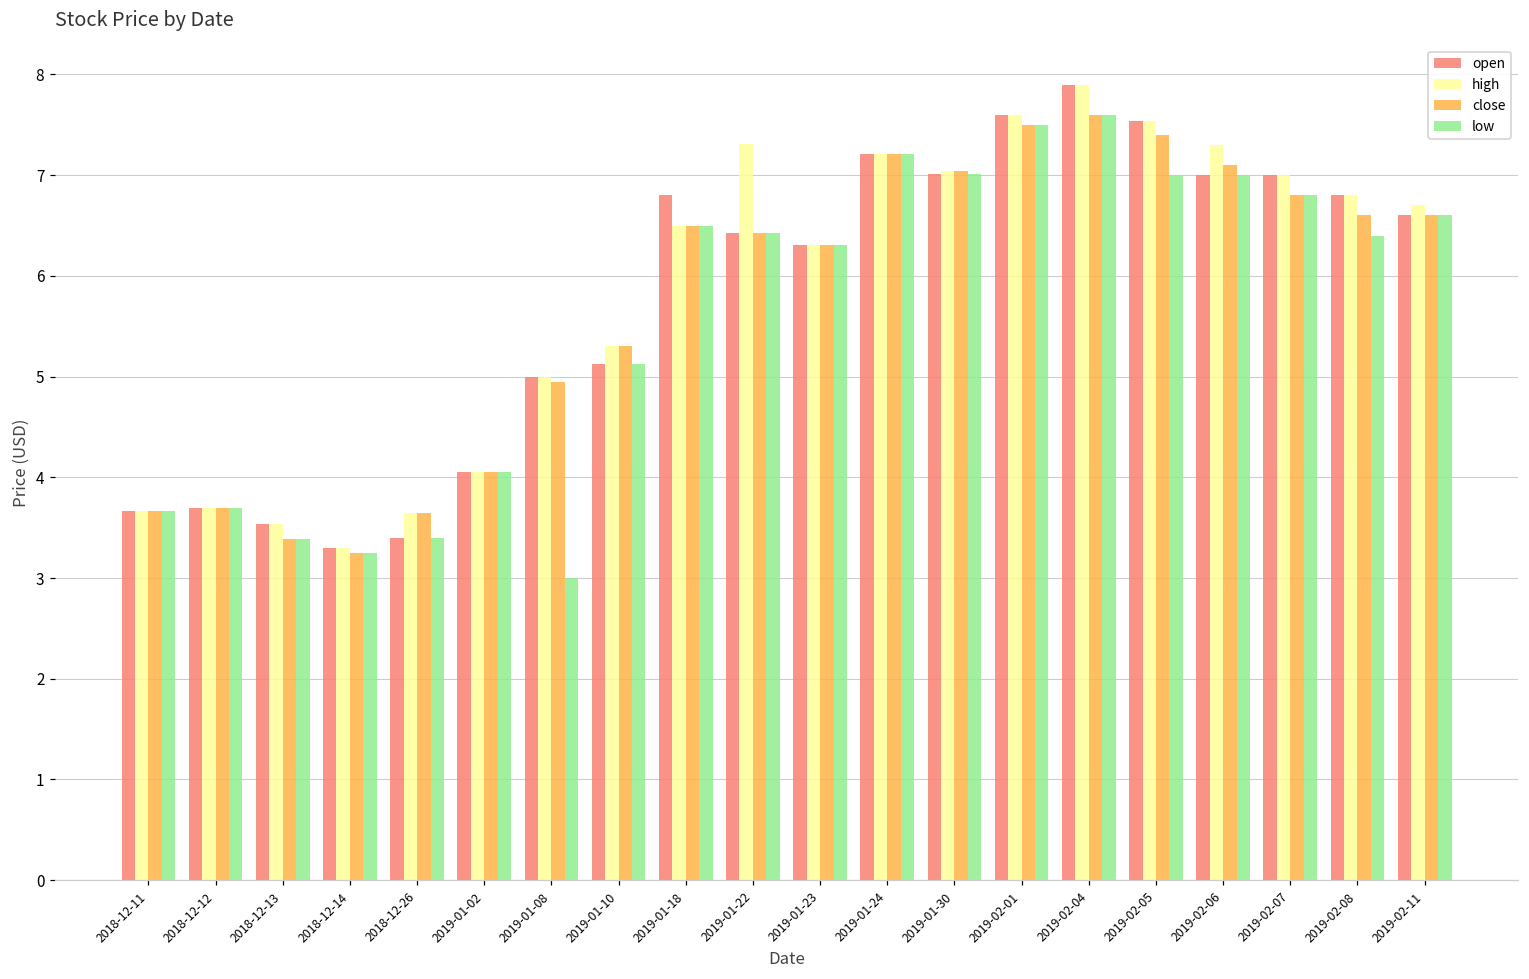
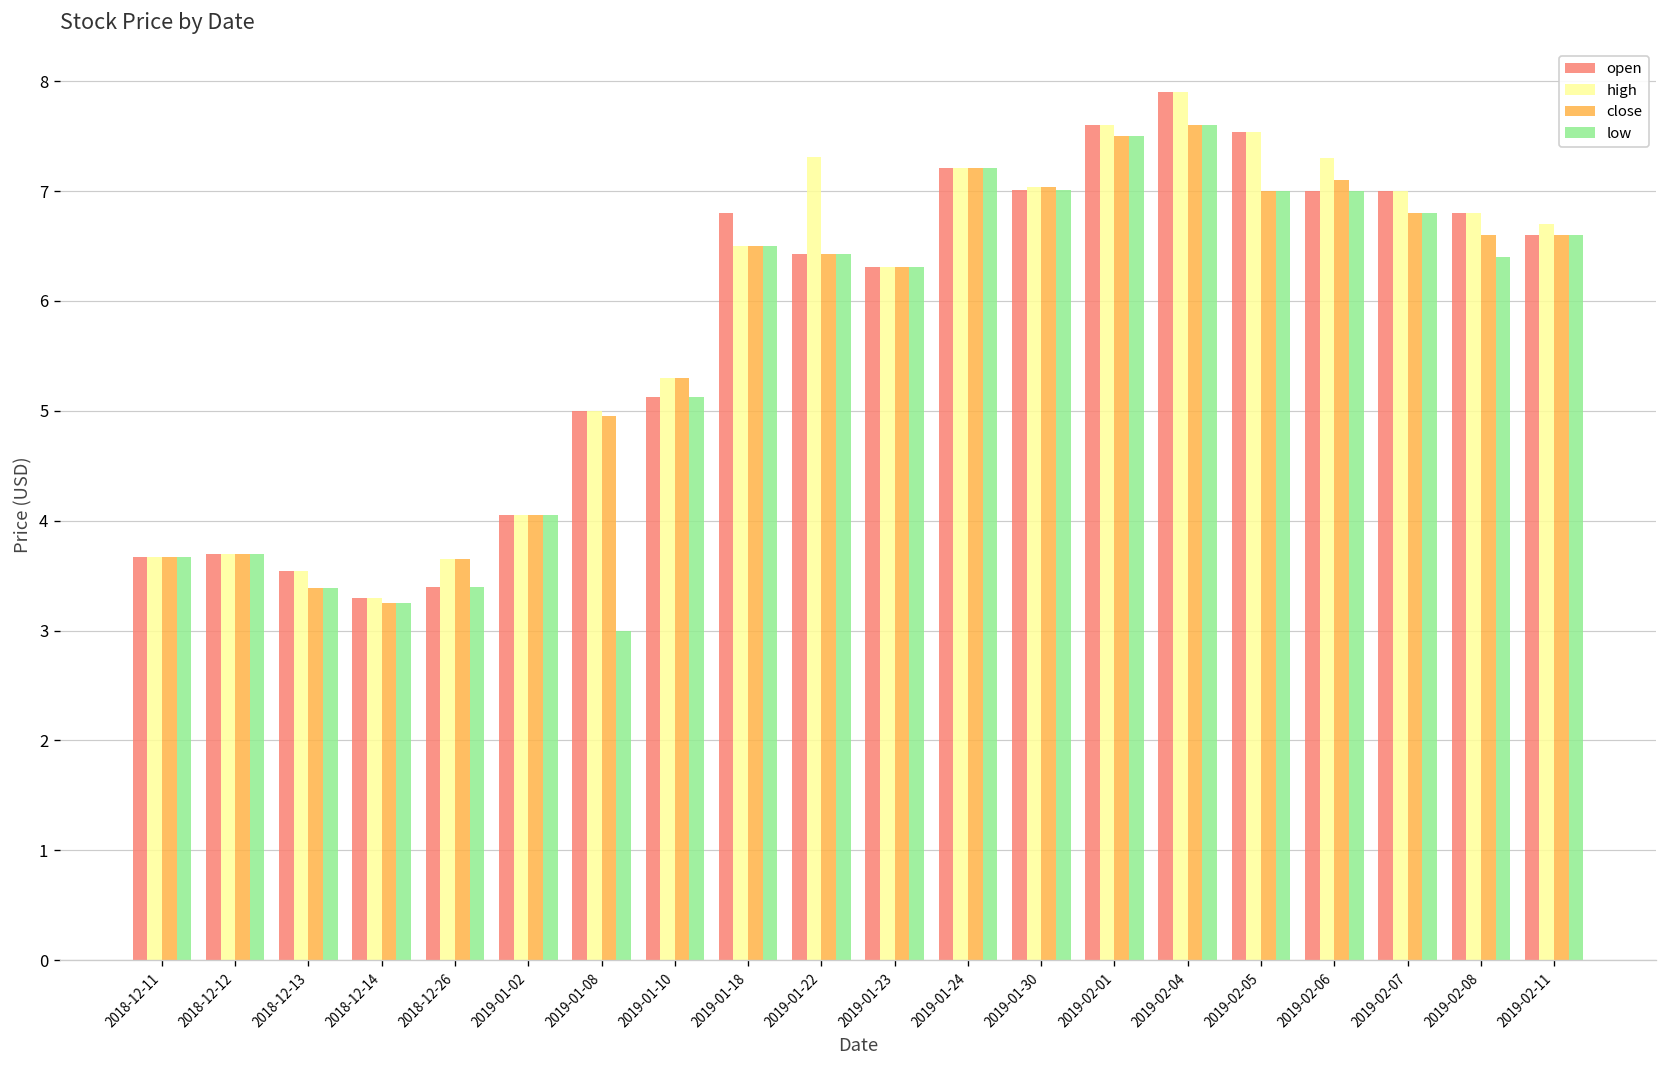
  {
    "open": {
      "2018-12-11": 3.7,
      "2018-12-12": 3.7,
      "2018-12-13": 3.5,
      "2018-12-14": 3.3,
      "2018-12-26": 3.4,
      "2019-01-02": 4.1,
      "2019-01-08": 5.0,
      "2019-01-10": 5.1,
      "2019-01-18": 6.8,
      "2019-01-22": 6.4,
      "2019-01-23": 6.3,
      "2019-01-24": 7.2,
      "2019-01-30": 7.0,
      "2019-02-01": 7.6,
      "2019-02-04": 7.9,
      "2019-02-05": 7.5,
      "2019-02-06": 7.0,
      "2019-02-07": 7.0,
      "2019-02-08": 6.8,
      "2019-02-11": 6.6
    },
    "high": {
      "2018-12-11": 3.7,
      "2018-12-12": 3.7,
      "2018-12-13": 3.5,
      "2018-12-14": 3.3,
      "2018-12-26": 3.7,
      "2019-01-02": 4.1,
      "2019-01-08": 5.0,
      "2019-01-10": 5.3,
      "2019-01-18": 6.5,
      "2019-01-22": 7.3,
      "2019-01-23": 6.3,
      "2019-01-24": 7.2,
      "2019-01-30": 7.0,
      "2019-02-01": 7.6,
      "2019-02-04": 7.9,
      "2019-02-05": 7.5,
      "2019-02-06": 7.3,
      "2019-02-07": 7.0,
      "2019-02-08": 6.8,
      "2019-02-11": 6.7
    },
    "close": {
      "2018-12-11": 3.7,
      "2018-12-12": 3.7,
      "2018-12-13": 3.4,
      "2018-12-14": 3.3,
      "2018-12-26": 3.7,
      "2019-01-02": 4.1,
      "2019-01-08": 5.0,
      "2019-01-10": 5.3,
      "2019-01-18": 6.5,
      "2019-01-22": 6.4,
      "2019-01-23": 6.3,
      "2019-01-24": 7.2,
      "2019-01-30": 7.0,
      "2019-02-01": 7.5,
      "2019-02-04": 7.6,
-     "2019-02-05": 7.4,
+     "2019-02-05": 7.0,
      "2019-02-06": 7.1,
      "2019-02-07": 6.8,
      "2019-02-08": 6.6,
      "2019-02-11": 6.6
    },
    "low": {
      "2018-12-11": 3.7,
      "2018-12-12": 3.7,
      "2018-12-13": 3.4,
      "2018-12-14": 3.3,
      "2018-12-26": 3.4,
      "2019-01-02": 4.1,
      "2019-01-08": 3.0,
      "2019-01-10": 5.1,
      "2019-01-18": 6.5,
      "2019-01-22": 6.4,
      "2019-01-23": 6.3,
      "2019-01-24": 7.2,
      "2019-01-30": 7.0,
      "2019-02-01": 7.5,
      "2019-02-04": 7.6,
      "2019-02-05": 7.0,
      "2019-02-06": 7.0,
      "2019-02-07": 6.8,
      "2019-02-08": 6.4,
      "2019-02-11": 6.6
    }
  }
